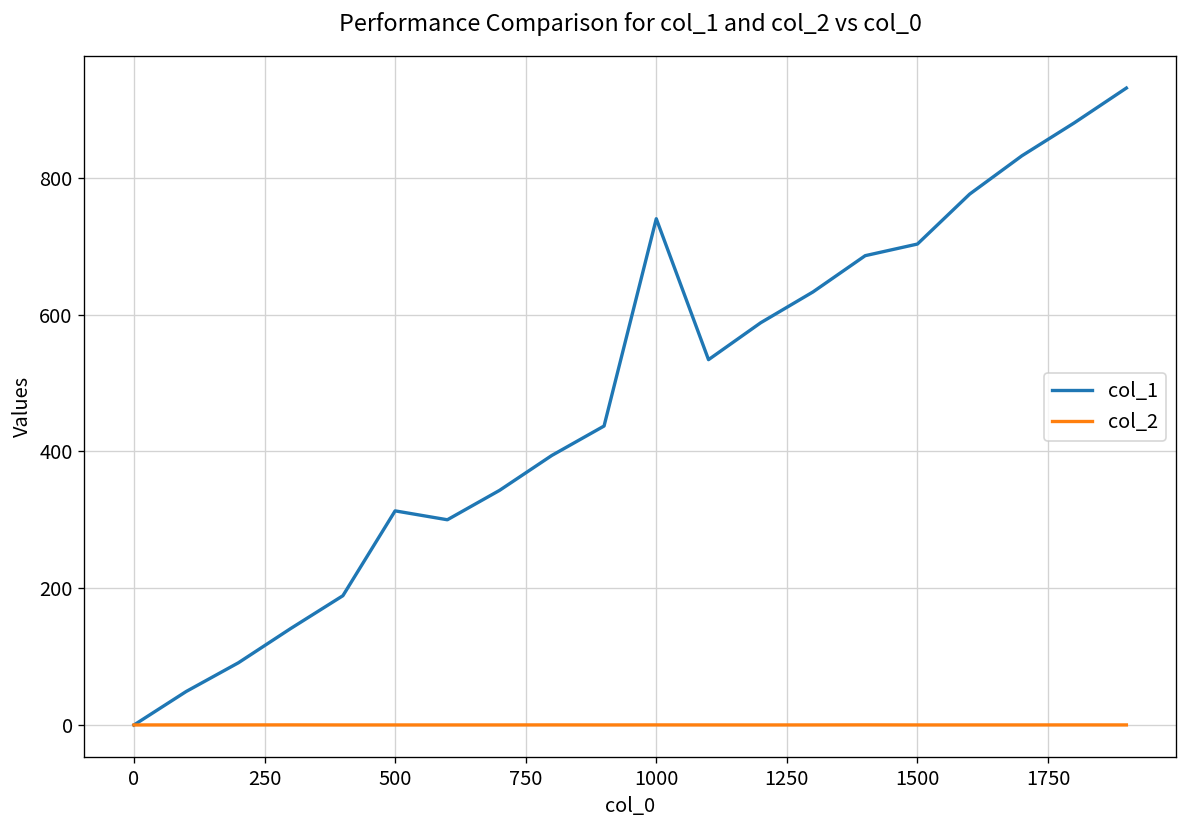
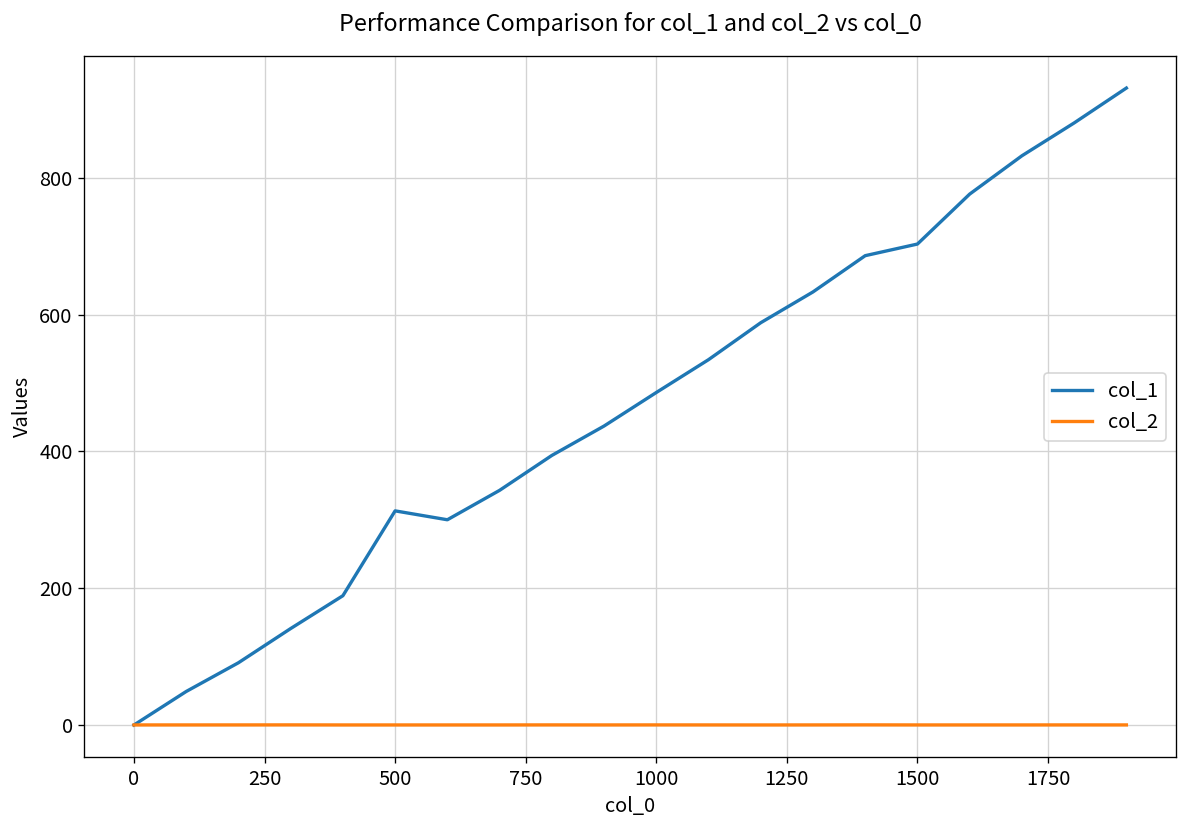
  {
    "col_1": {
      "500": 310,
-     "1000": 740,
+     "1000": 490,
      "1500": 700
    },
    "col_2": {
      "500": 0,
      "1000": 0,
      "1500": 0
    }
  }
